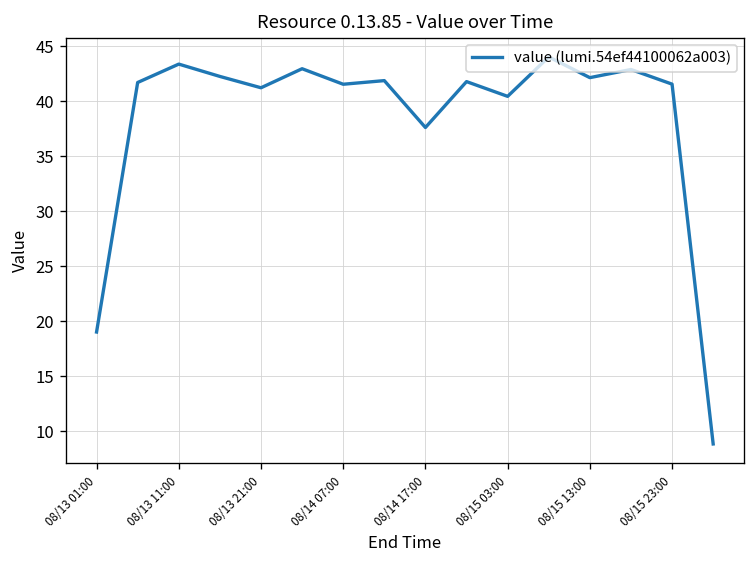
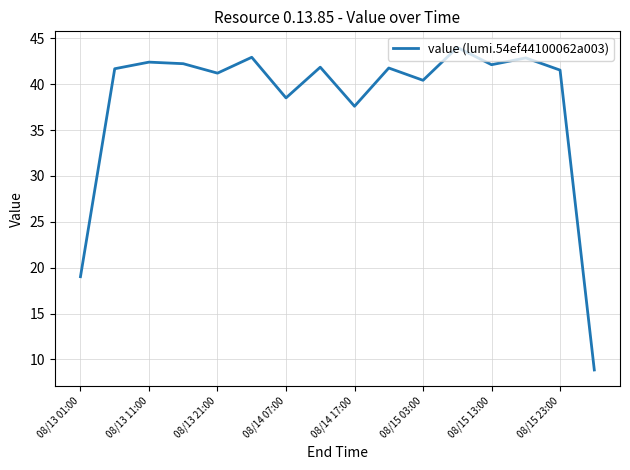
  {
    "08/13 01:00": 19,
-   "08/13 11:00": 43,
+   "08/13 11:00": 42,
    "08/13 21:00": 41,
-   "08/14 07:00": 42,
+   "08/14 07:00": 39,
    "08/14 17:00": 38,
    "08/15 03:00": 40,
    "08/15 13:00": 42,
    "08/15 23:00": 42
  }
